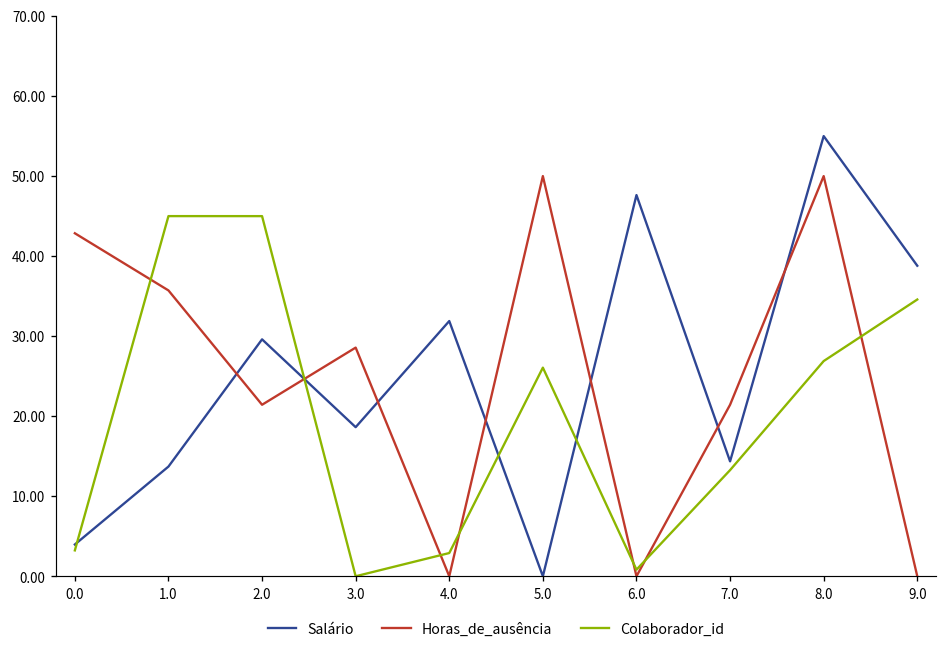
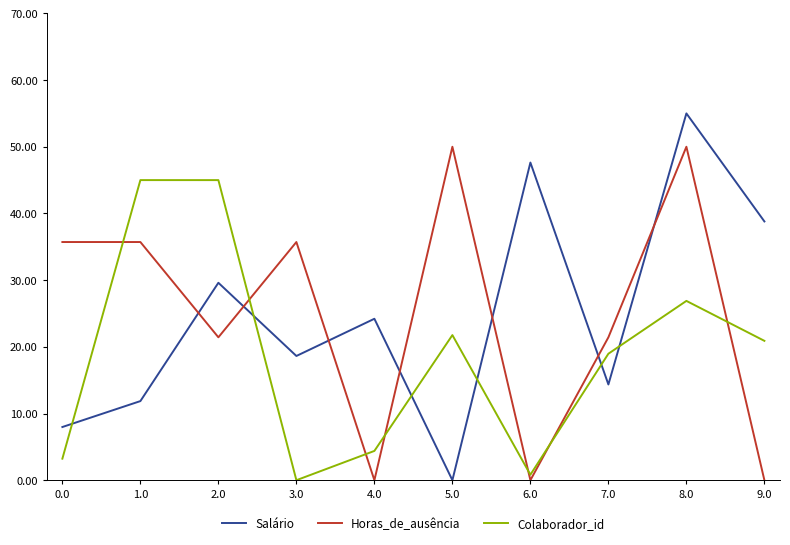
  {
    "Salário": {
-     "0.0": 4,
-     "1.0": 14,
+     "0.0": 8,
+     "1.0": 12,
      "2.0": 30,
      "3.0": 19,
-     "4.0": 32,
+     "4.0": 24,
      "5.0": 0,
      "6.0": 48,
      "7.0": 14,
      "8.0": 55,
      "9.0": 39
    },
    "Horas_de_ausência": {
-     "0.0": 43,
+     "0.0": 36,
      "1.0": 36,
      "2.0": 21,
-     "3.0": 29,
+     "3.0": 36,
      "4.0": 0,
      "5.0": 50,
      "6.0": 0,
      "7.0": 21,
      "8.0": 50,
      "9.0": 0
    },
    "Colaborador_id": {
      "0.0": 3,
      "1.0": 45,
      "2.0": 45,
      "3.0": 0,
-     "4.0": 3,
-     "5.0": 26,
+     "4.0": 4,
+     "5.0": 22,
      "6.0": 1,
-     "7.0": 13,
+     "7.0": 19,
      "8.0": 27,
-     "9.0": 35
+     "9.0": 21
    }
  }
